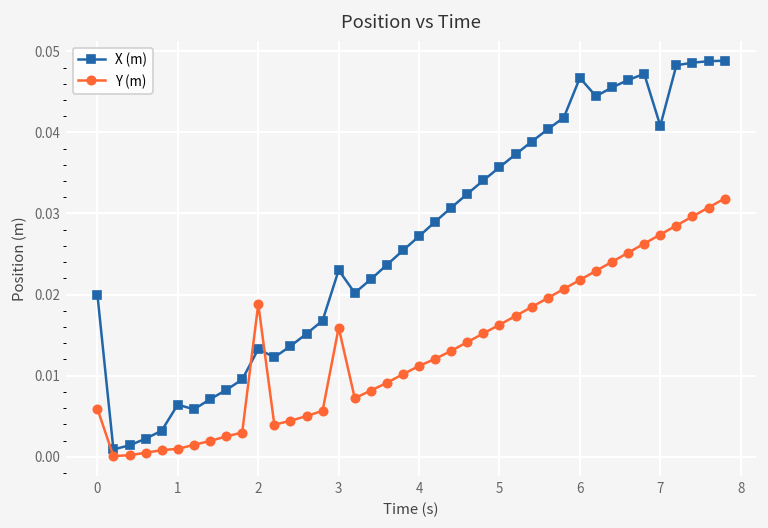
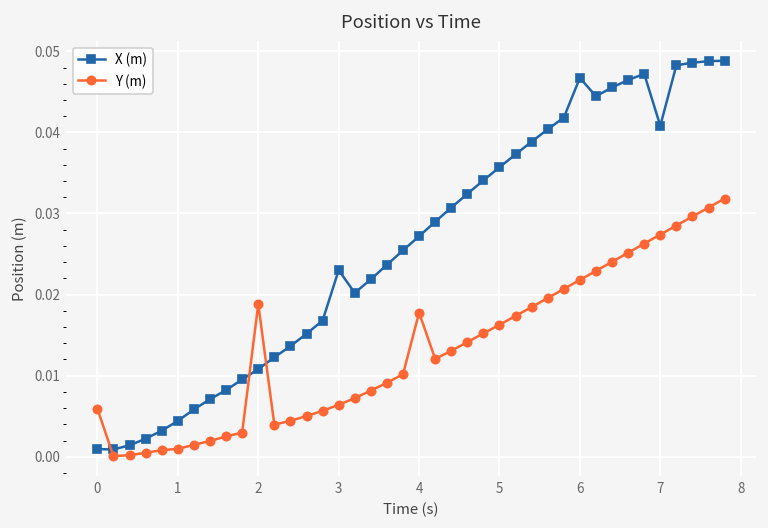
  {
    "X (m)": {
-     "0": 0.020,
-     "1": 0.006,
-     "2": 0.013,
+     "0": 0.001,
+     "1": 0.004,
+     "2": 0.011,
      "3": 0.023,
      "4": 0.027,
      "5": 0.036,
      "6": 0.047,
      "7": 0.041
    },
    "Y (m)": {
      "0": 0.006,
      "1": 0.001,
      "2": 0.019,
-     "3": 0.016,
-     "4": 0.011,
+     "3": 0.006,
+     "4": 0.018,
      "5": 0.016,
      "6": 0.022,
      "7": 0.027
    }
  }
